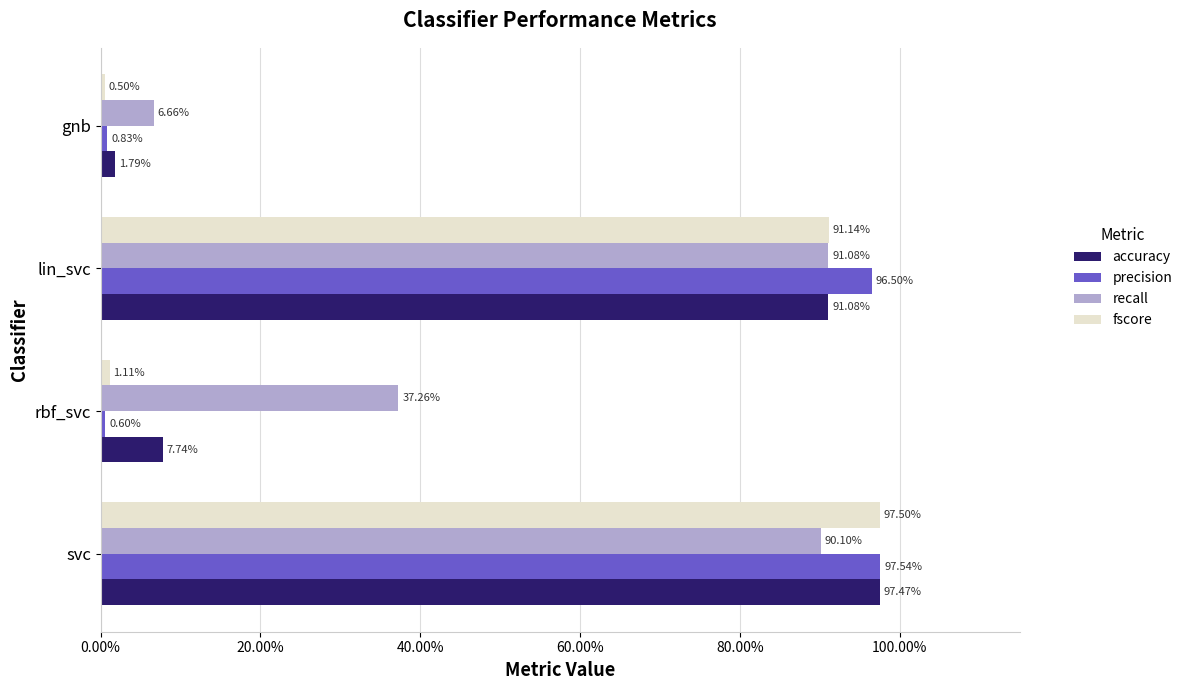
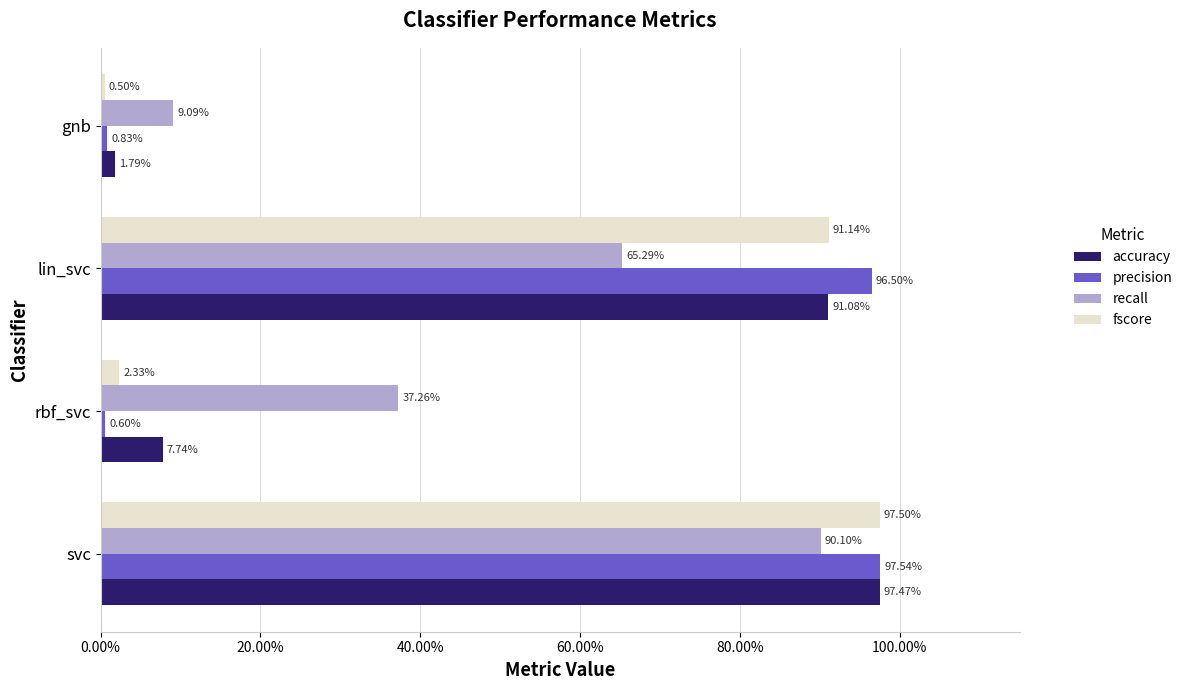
  {
    "accuracy": {
      "gnb": "1.79%",
      "lin_svc": "91.08%",
      "rbf_svc": "7.74%",
      "svc": "97.47%"
    },
    "precision": {
      "gnb": "0.83%",
      "lin_svc": "96.50%",
      "rbf_svc": "0.60%",
      "svc": "97.54%"
    },
    "recall": {
-     "gnb": "6.66%",
-     "lin_svc": "91.08%",
+     "gnb": "9.09%",
+     "lin_svc": "65.29%",
      "rbf_svc": "37.26%",
      "svc": "90.10%"
    },
    "fscore": {
      "gnb": "0.50%",
      "lin_svc": "91.14%",
-     "rbf_svc": "1.11%",
+     "rbf_svc": "2.33%",
      "svc": "97.50%"
    }
  }
